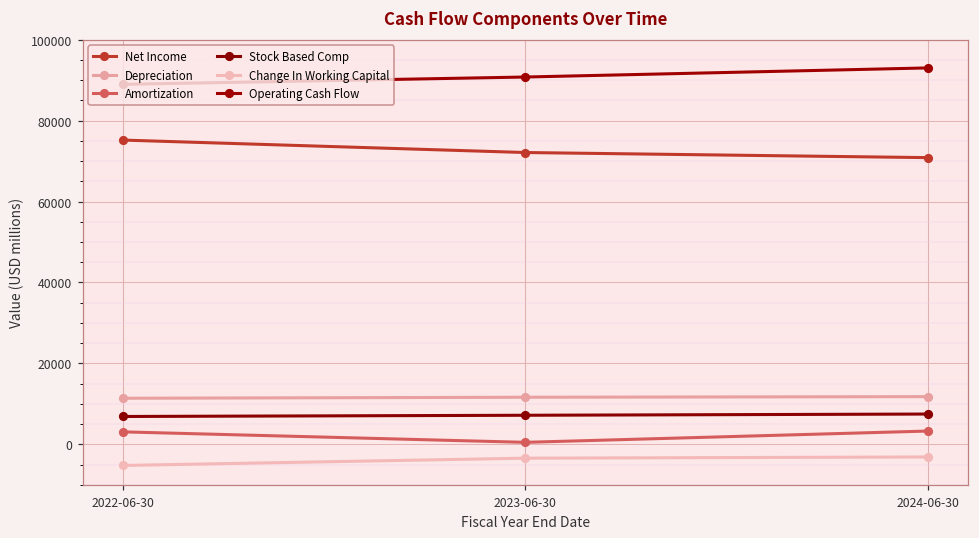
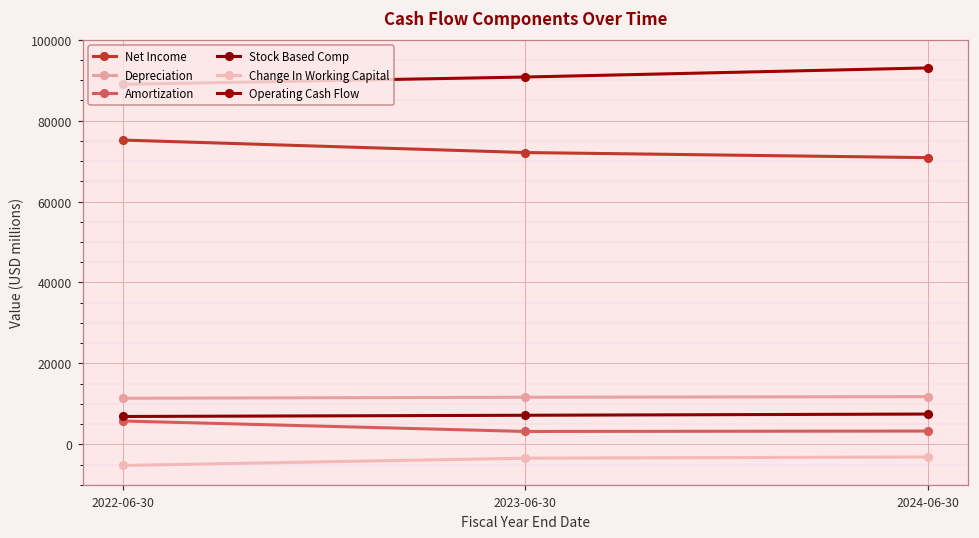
  {
    "Net Income": {
      "2022-06-30": 75000,
      "2023-06-30": 72000,
      "2024-06-30": 71000
    },
    "Amortization": {
-     "2022-06-30": 3000,
-     "2023-06-30": 1000,
+     "2022-06-30": 6000,
+     "2023-06-30": 3000,
      "2024-06-30": 3000
    }
  }
